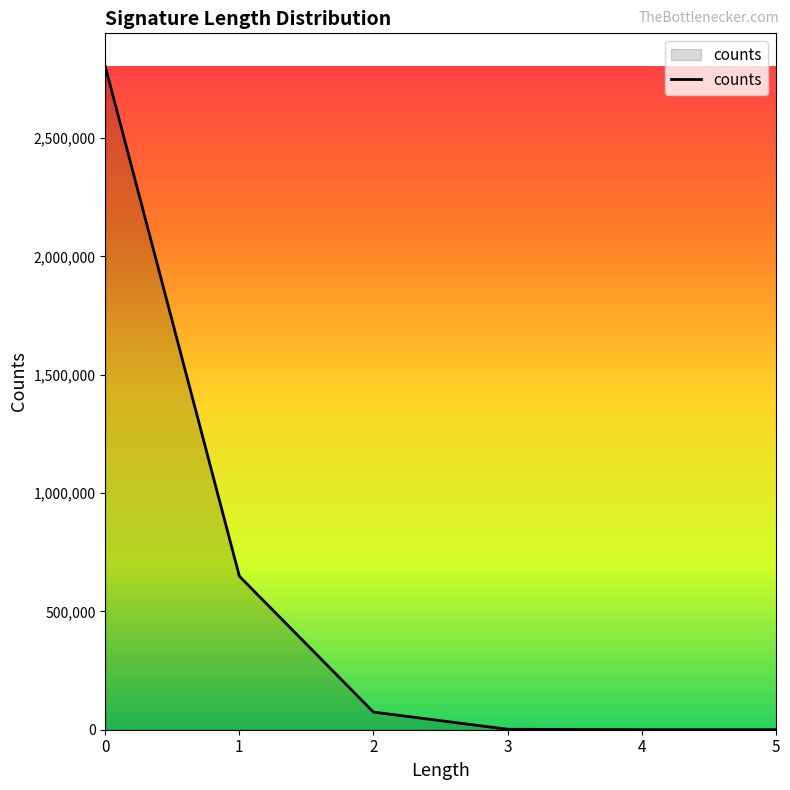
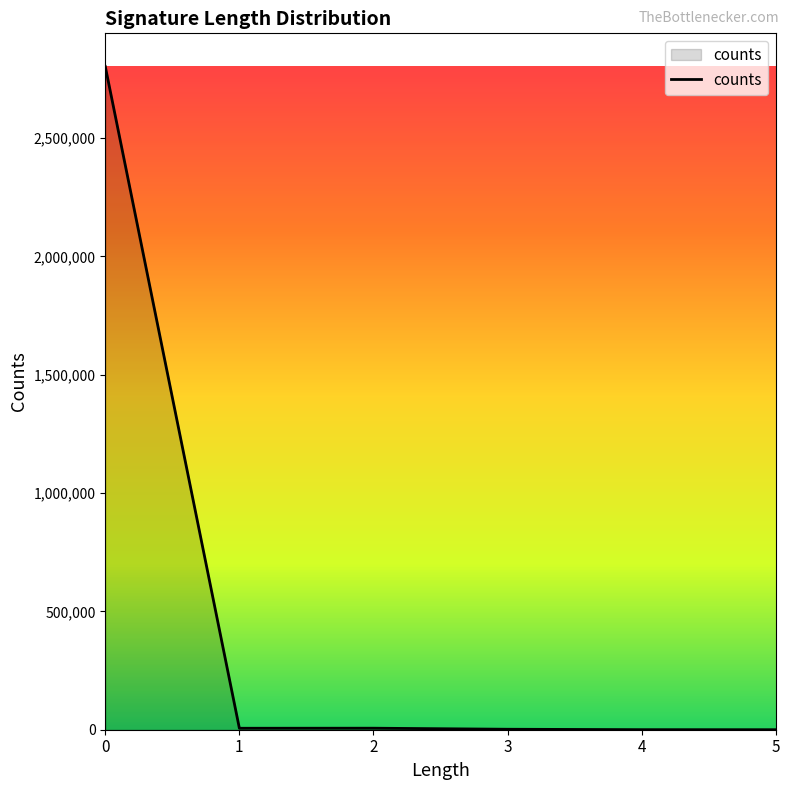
  {
    "0": "2,800,000",
-   "1": "650,000",
-   "2": "70,000",
+   "1": "10,000",
+   "2": "10,000",
    "3": "0",
    "4": "0",
    "5": "0"
  }
